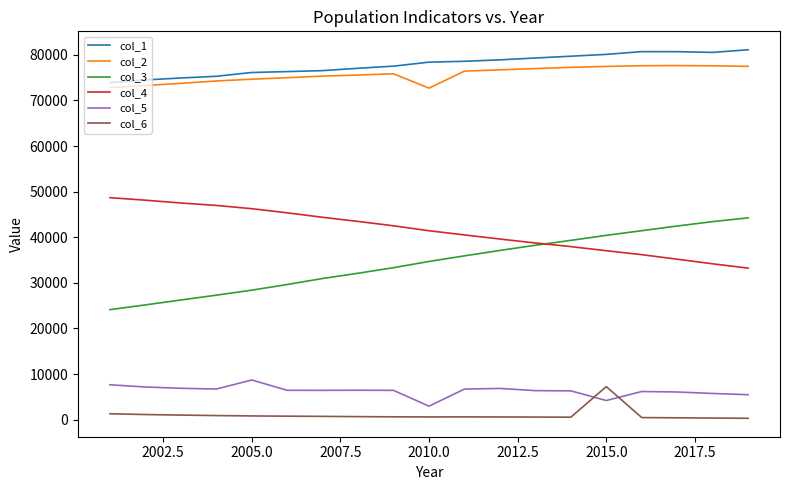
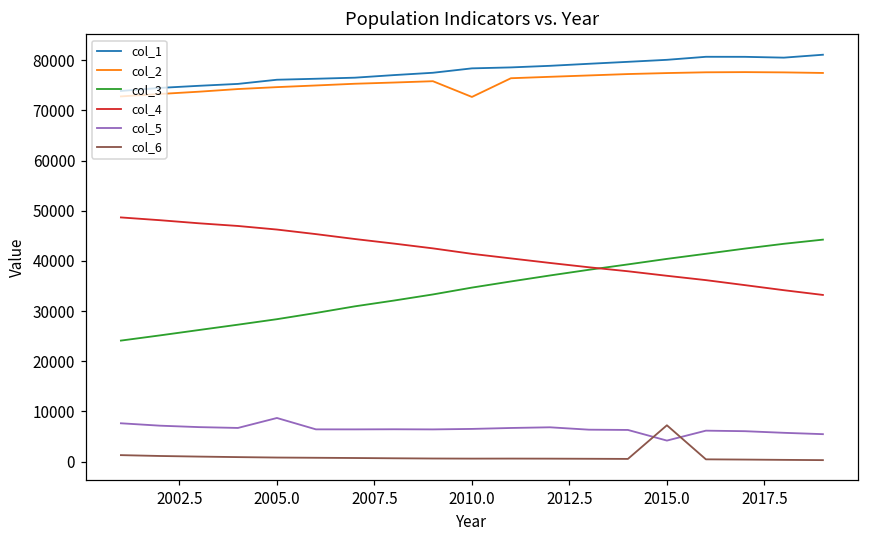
  {
    "col_1": {
      "2005.0": 76000,
      "2010.0": 78000,
      "2015.0": 80000
    },
    "col_2": {
      "2005.0": 75000,
      "2010.0": 73000,
      "2015.0": 77000
    },
    "col_3": {
      "2005.0": 28000,
      "2010.0": 35000,
      "2015.0": 40000
    },
    "col_4": {
      "2005.0": 46000,
      "2010.0": 41000,
      "2015.0": 37000
    },
    "col_5": {
      "2005.0": 9000,
-     "2010.0": 3000,
+     "2010.0": 7000,
      "2015.0": 4000
    },
    "col_6": {
      "2005.0": 1000,
      "2010.0": 1000,
      "2015.0": 7000
    }
  }
